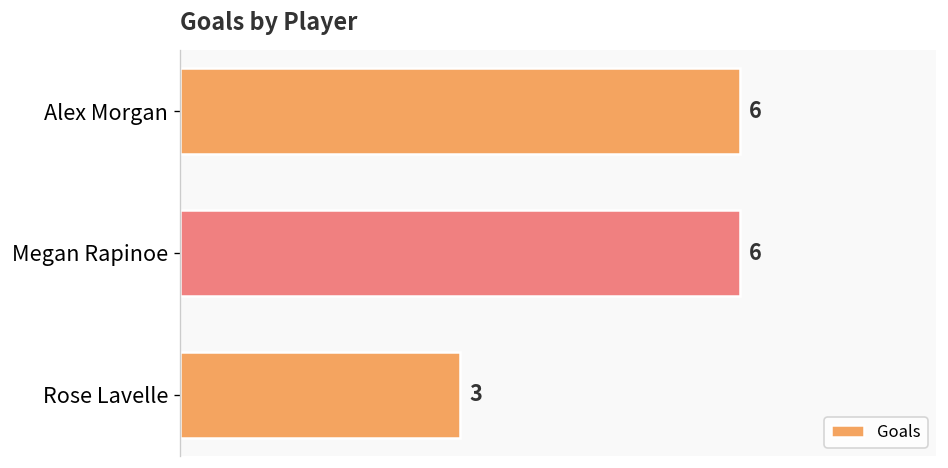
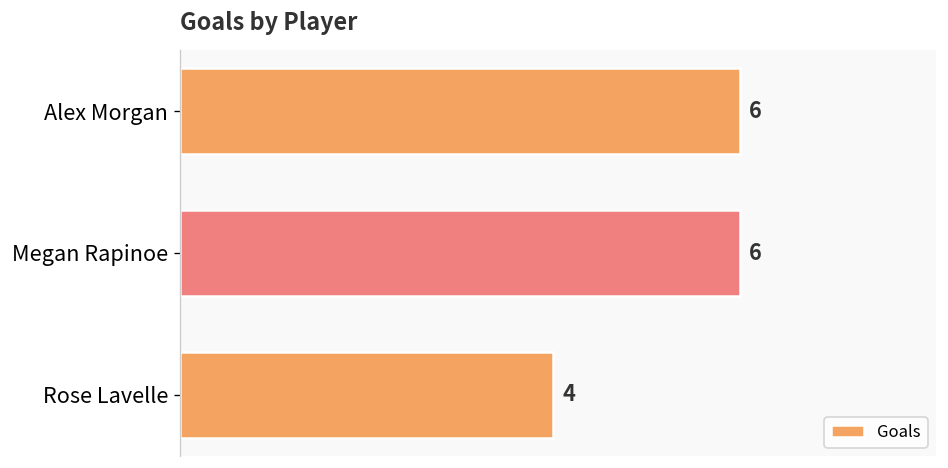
  {
    "Alex Morgan": 6,
    "Megan Rapinoe": 6,
-   "Rose Lavelle": 3
+   "Rose Lavelle": 4
  }
